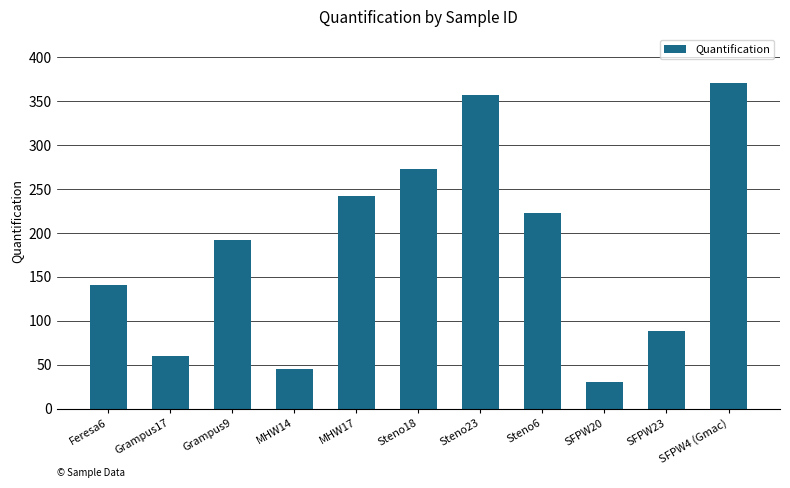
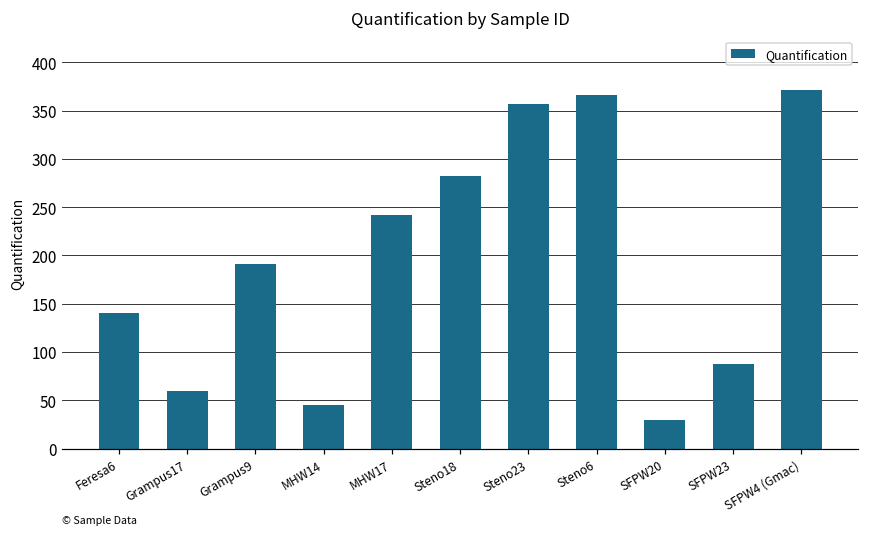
  {
    "Feresa6": 140,
    "Grampus17": 60,
    "Grampus9": 190,
    "MHW14": 50,
    "MHW17": 240,
-   "Steno18": 270,
+   "Steno18": 280,
    "Steno23": 360,
-   "Steno6": 220,
+   "Steno6": 370,
    "SFPW20": 30,
    "SFPW23": 90,
    "SFPW4 (Gmac)": 370
  }
